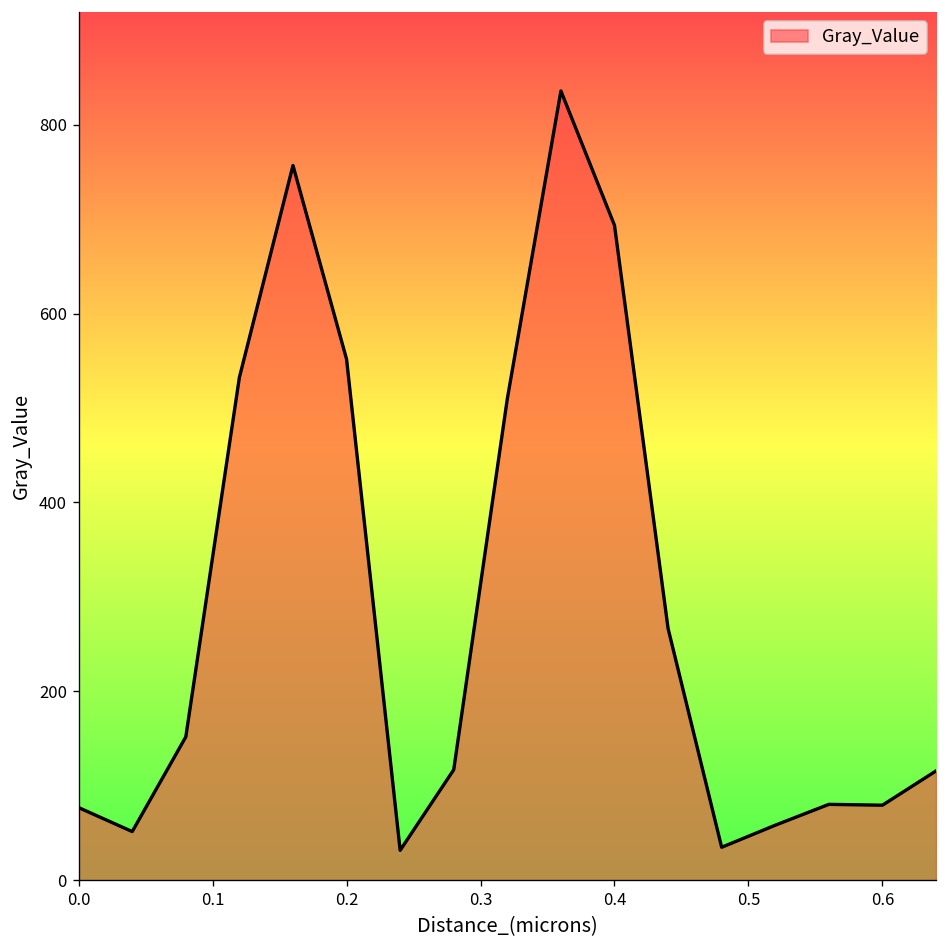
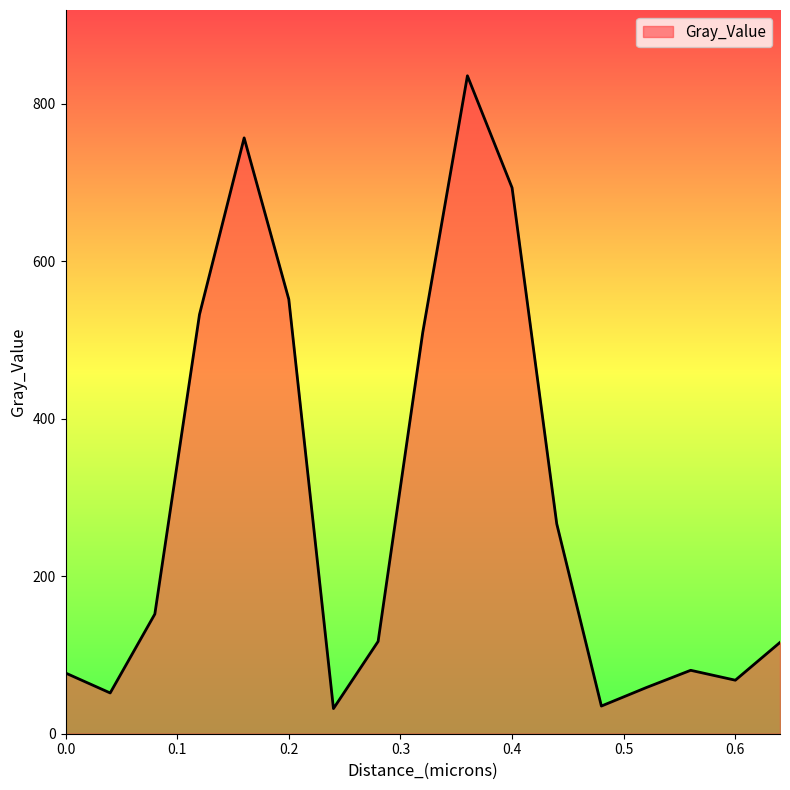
  {
    "0.0": 80,
    "0.2": 550,
    "0.4": 690,
-   "0.6": 80
+   "0.6": 70
  }
